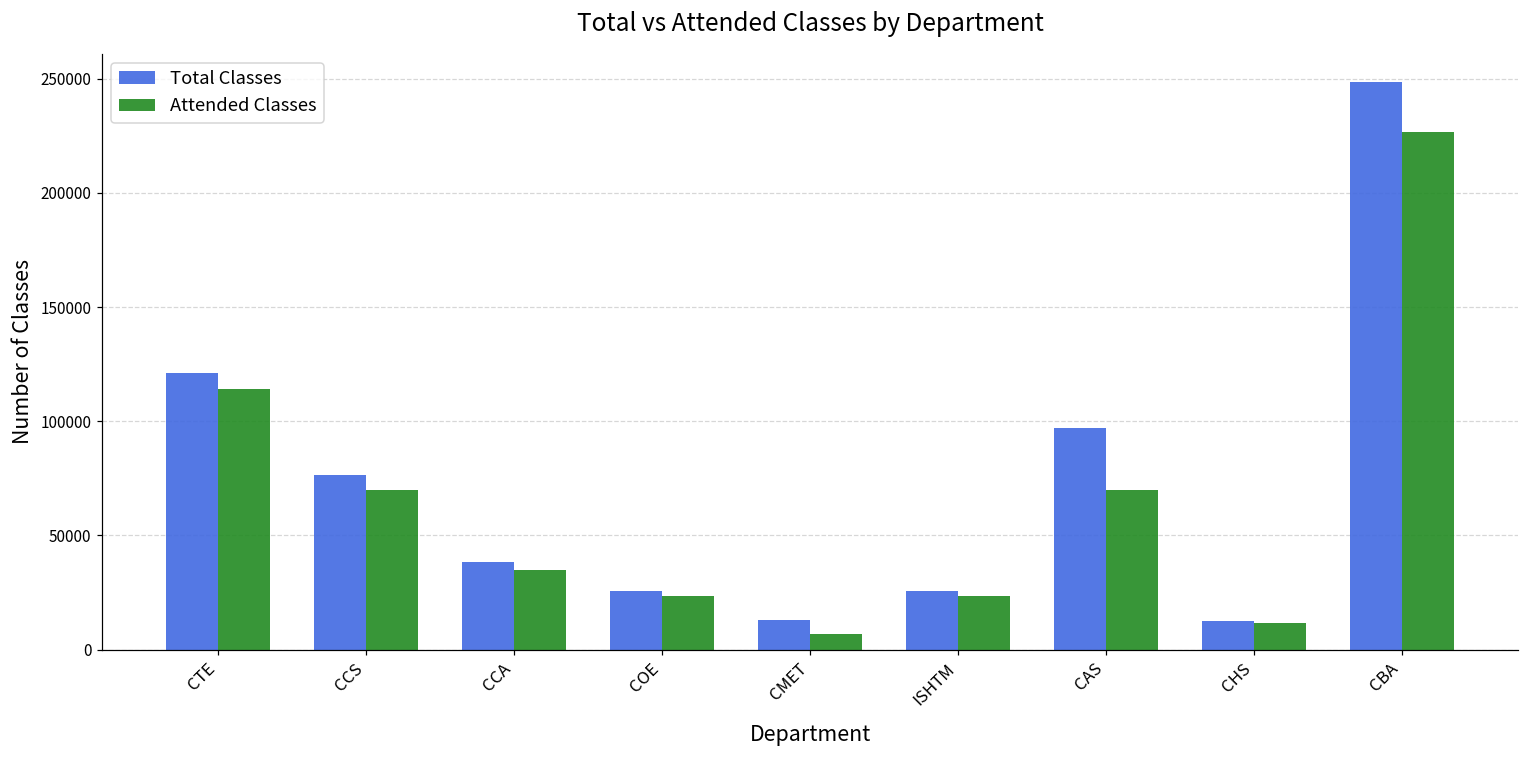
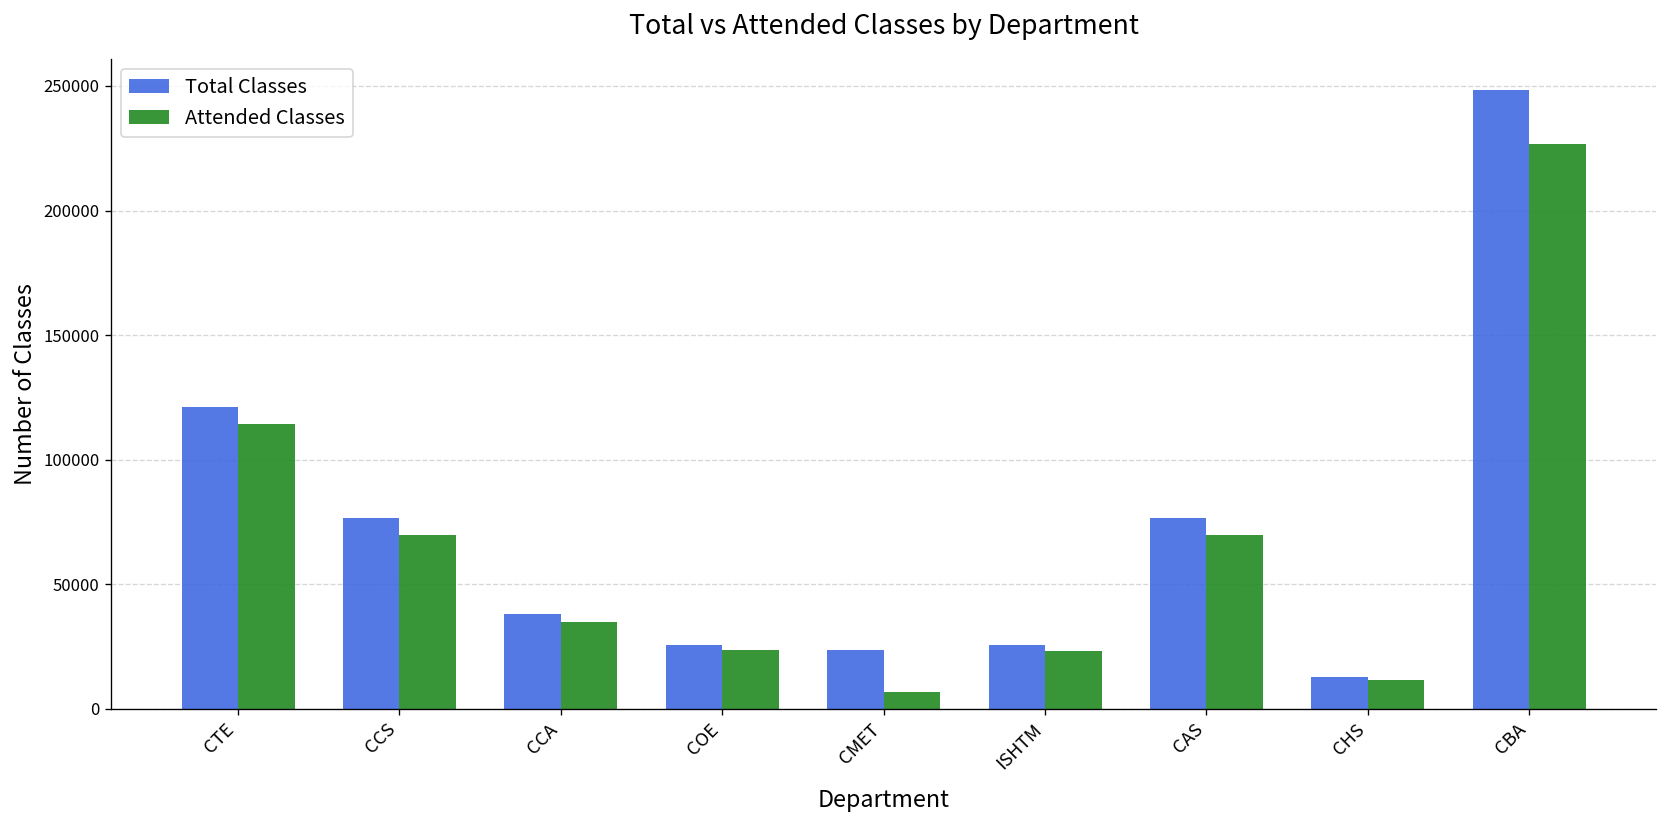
  {
    "Total Classes": {
      "CTE": 121000,
      "CCS": 77000,
      "CCA": 38000,
      "COE": 25000,
-     "CMET": 13000,
+     "CMET": 24000,
      "ISHTM": 26000,
-     "CAS": 97000,
+     "CAS": 77000,
      "CHS": 13000,
      "CBA": 249000
    },
    "Attended Classes": {
      "CTE": 114000,
      "CCS": 70000,
      "CCA": 35000,
      "COE": 23000,
      "CMET": 7000,
      "ISHTM": 23000,
      "CAS": 70000,
      "CHS": 12000,
      "CBA": 227000
    }
  }
